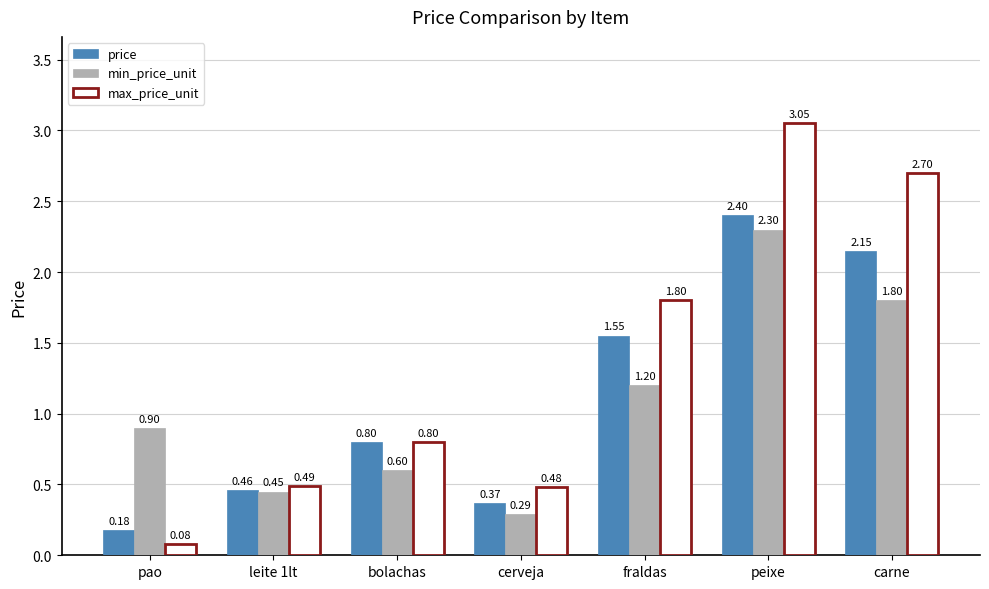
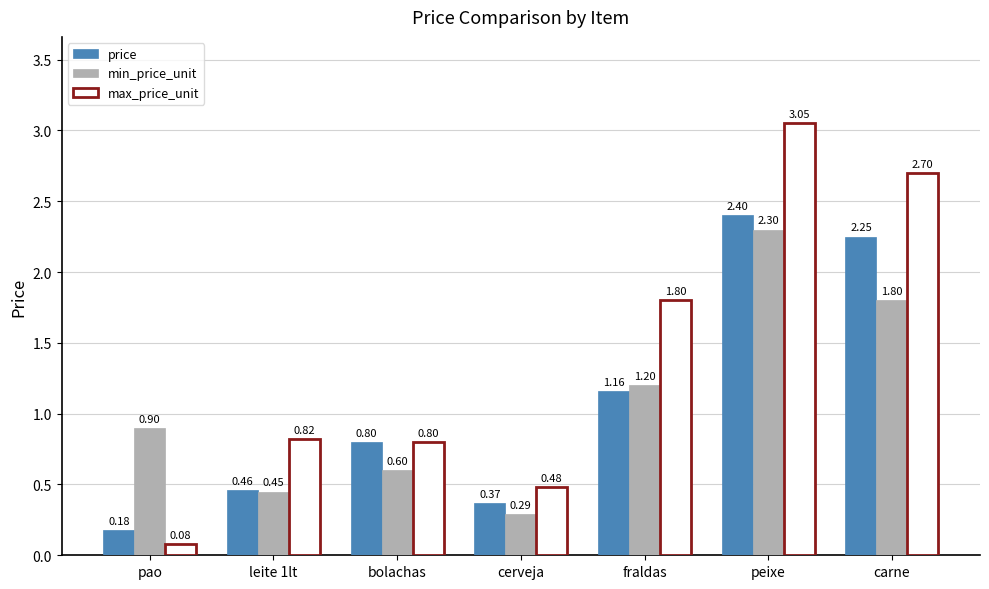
  {
    "price": {
      "pao": 0.18,
      "leite 1lt": 0.46,
      "bolachas": 0.80,
      "cerveja": 0.37,
-     "fraldas": 1.55,
+     "fraldas": 1.16,
      "peixe": 2.40,
-     "carne": 2.15
+     "carne": 2.25
    },
    "min_price_unit": {
      "pao": 0.90,
      "leite 1lt": 0.45,
      "bolachas": 0.60,
      "cerveja": 0.29,
      "fraldas": 1.20,
      "peixe": 2.30,
      "carne": 1.80
    },
    "max_price_unit": {
      "pao": 0.08,
-     "leite 1lt": 0.49,
+     "leite 1lt": 0.82,
      "bolachas": 0.80,
      "cerveja": 0.48,
      "fraldas": 1.80,
      "peixe": 3.05,
      "carne": 2.70
    }
  }
